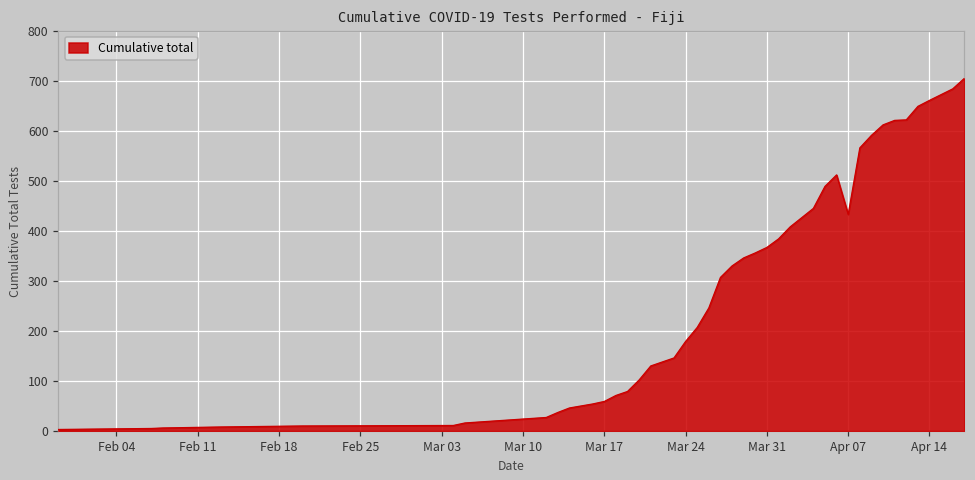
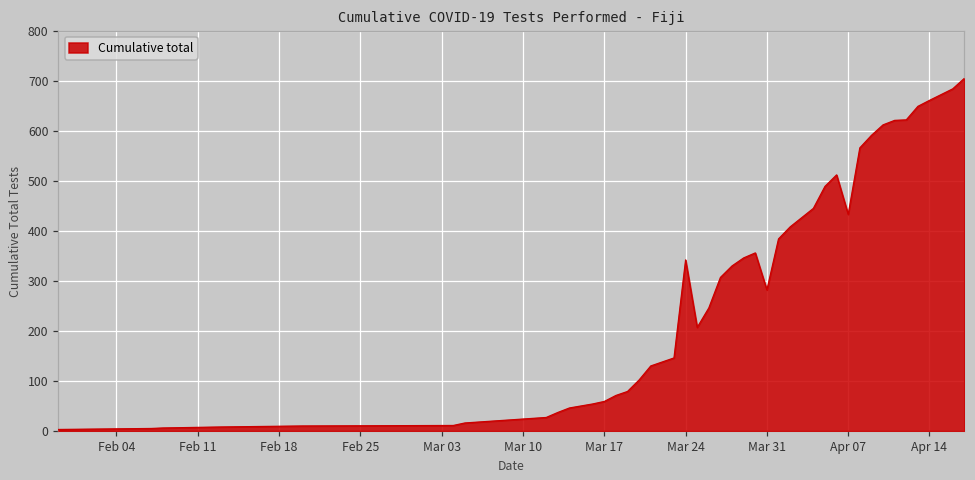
  {
    "Mar 17": 60,
-   "Mar 24": 180,
-   "Mar 31": 370,
+   "Mar 24": 340,
+   "Mar 31": 280,
    "Apr 07": 430,
    "Apr 14": 660
  }
